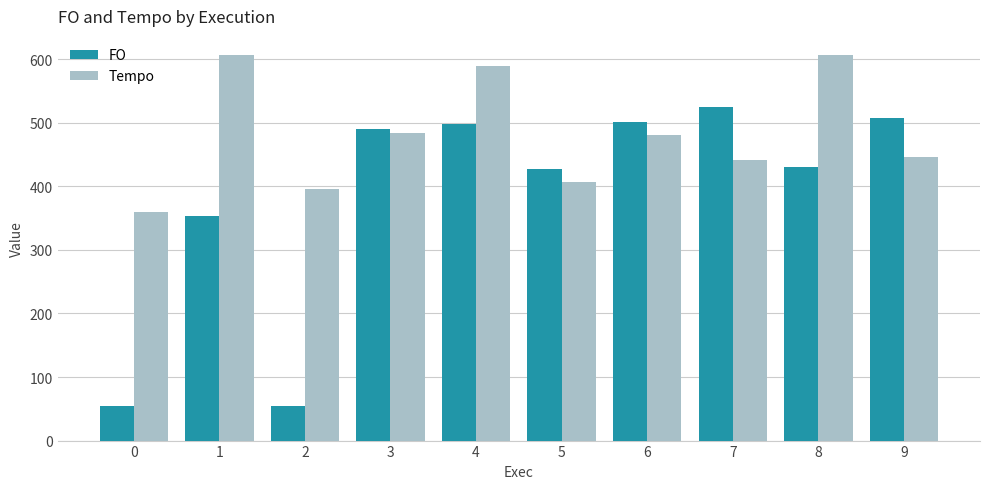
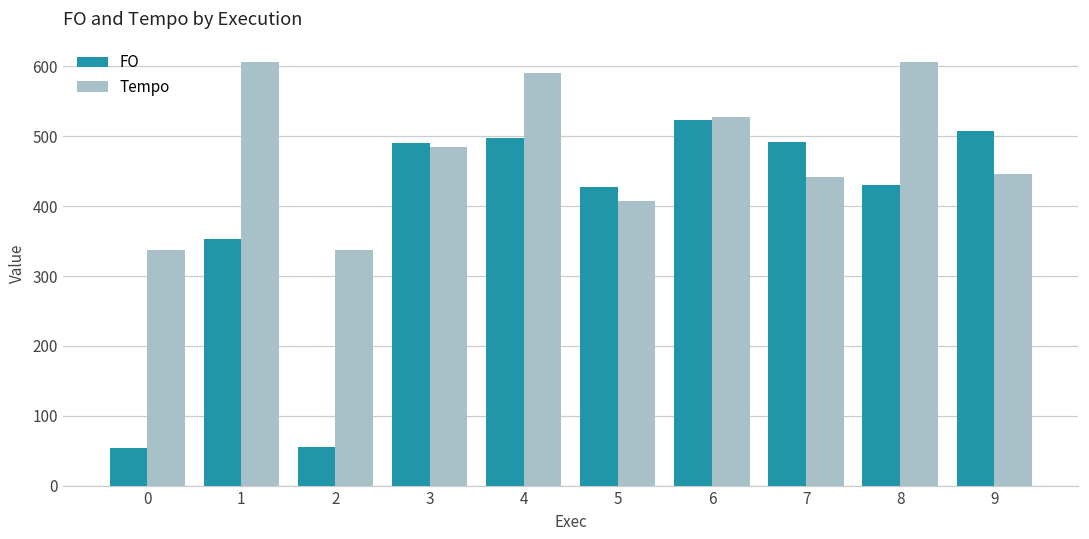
  {
    "FO": {
      "0": 50,
      "1": 350,
      "2": 50,
      "3": 490,
      "4": 500,
      "5": 430,
-     "6": 500,
-     "7": 520,
+     "6": 520,
+     "7": 490,
      "8": 430,
      "9": 510
    },
    "Tempo": {
-     "0": 360,
+     "0": 340,
      "1": 610,
-     "2": 400,
+     "2": 340,
      "3": 480,
      "4": 590,
      "5": 410,
-     "6": 480,
+     "6": 530,
      "7": 440,
      "8": 610,
      "9": 450
    }
  }
